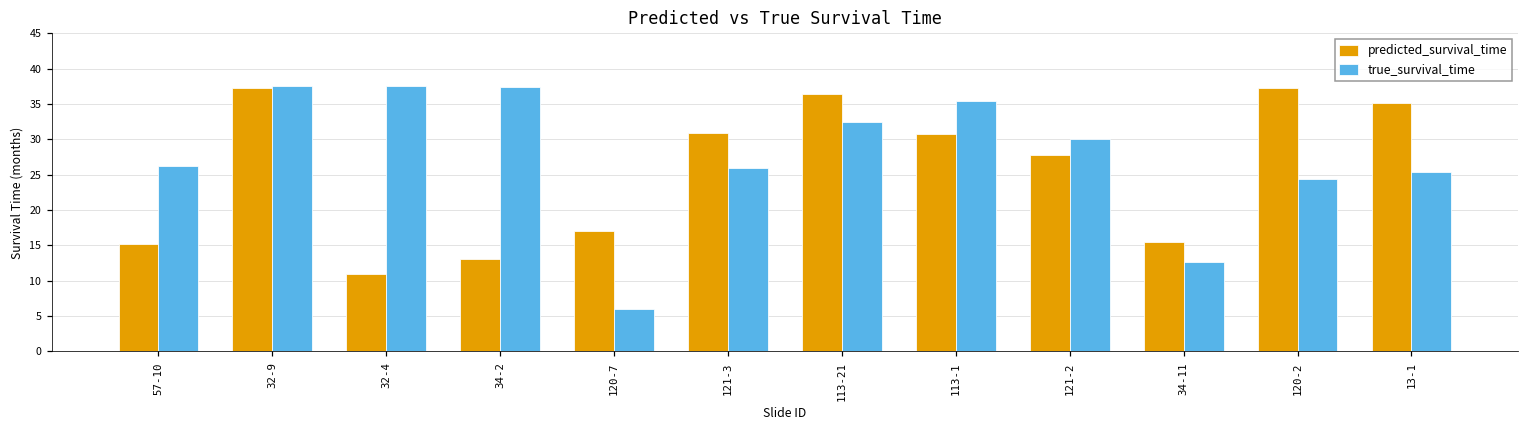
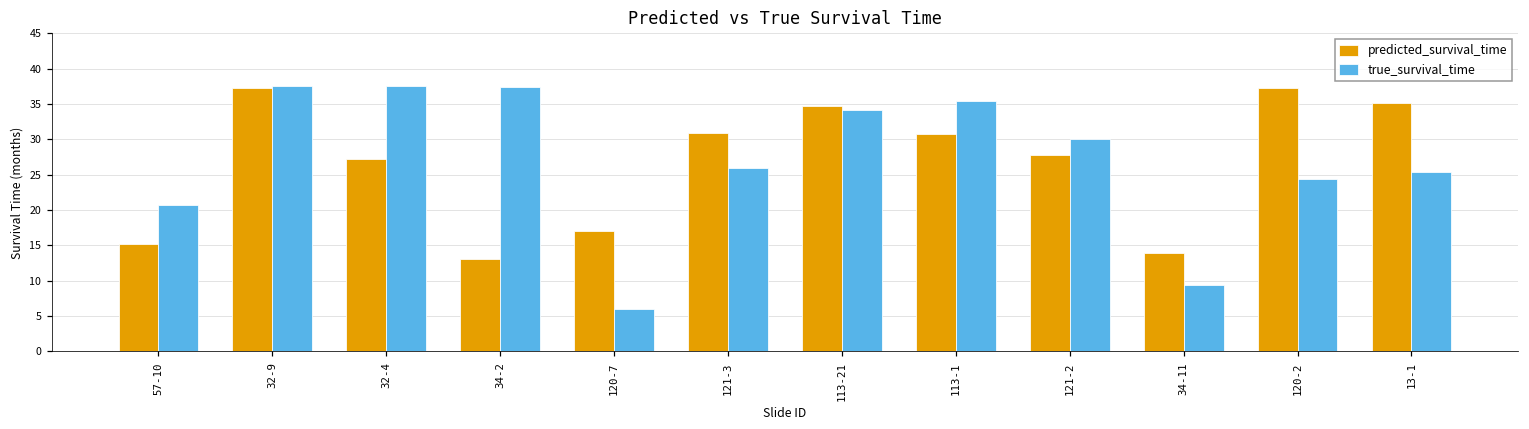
  {
    "predicted_survival_time": {
      "57-10": 15,
      "32-9": 37,
-     "32-4": 11,
+     "32-4": 27,
      "34-2": 13,
      "120-7": 17,
      "121-3": 31,
-     "113-21": 36,
+     "113-21": 35,
      "113-1": 31,
      "121-2": 28,
-     "34-11": 15,
+     "34-11": 14,
      "120-2": 37,
      "13-1": 35
    },
    "true_survival_time": {
-     "57-10": 26,
+     "57-10": 21,
      "32-9": 38,
      "32-4": 38,
      "34-2": 37,
      "120-7": 6,
      "121-3": 26,
-     "113-21": 32,
+     "113-21": 34,
      "113-1": 35,
      "121-2": 30,
-     "34-11": 13,
+     "34-11": 9,
      "120-2": 24,
      "13-1": 25
    }
  }
